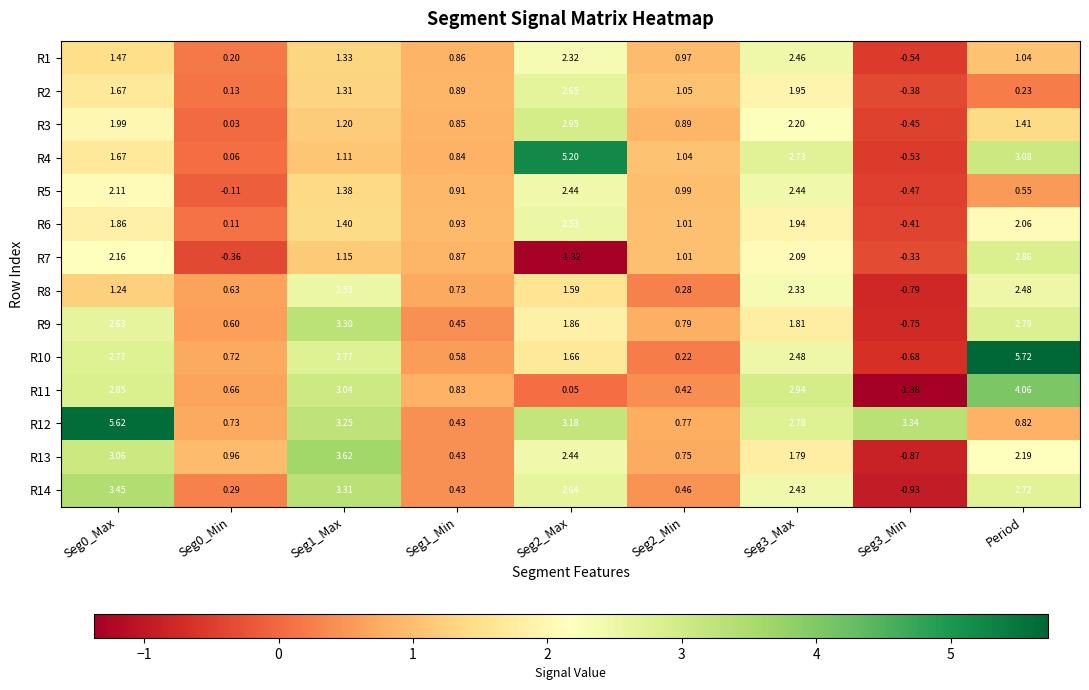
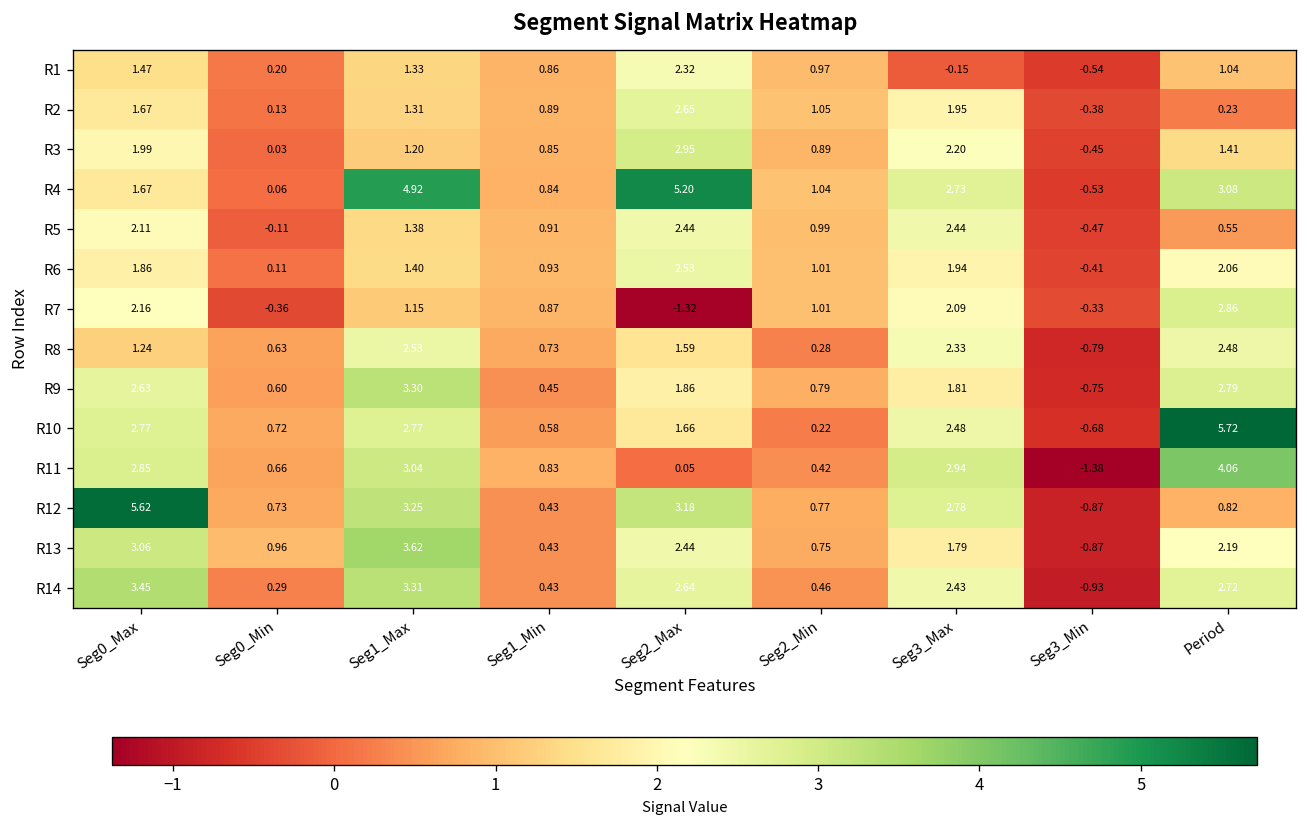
  {
    "R1": {
      "Seg0_Max": 1.47,
      "Seg0_Min": 0.20,
      "Seg1_Max": 1.33,
      "Seg1_Min": 0.86,
      "Seg2_Max": 2.32,
      "Seg2_Min": 0.97,
-     "Seg3_Max": 2.46,
+     "Seg3_Max": -0.15,
      "Seg3_Min": -0.54,
      "Period": 1.04
    },
    "R2": {
      "Seg0_Max": 1.67,
      "Seg0_Min": 0.13,
      "Seg1_Max": 1.31,
      "Seg1_Min": 0.89,
      "Seg2_Max": 2.65,
      "Seg2_Min": 1.05,
      "Seg3_Max": 1.95,
      "Seg3_Min": -0.38,
      "Period": 0.23
    },
    "R3": {
      "Seg0_Max": 1.99,
      "Seg0_Min": 0.03,
      "Seg1_Max": 1.20,
      "Seg1_Min": 0.85,
      "Seg2_Max": 2.95,
      "Seg2_Min": 0.89,
      "Seg3_Max": 2.20,
      "Seg3_Min": -0.45,
      "Period": 1.41
    },
    "R4": {
      "Seg0_Max": 1.67,
      "Seg0_Min": 0.06,
-     "Seg1_Max": 1.11,
+     "Seg1_Max": 4.92,
      "Seg1_Min": 0.84,
      "Seg2_Max": 5.20,
      "Seg2_Min": 1.04,
      "Seg3_Max": 2.73,
      "Seg3_Min": -0.53,
      "Period": 3.08
    },
    "R5": {
      "Seg0_Max": 2.11,
      "Seg0_Min": -0.11,
      "Seg1_Max": 1.38,
      "Seg1_Min": 0.91,
      "Seg2_Max": 2.44,
      "Seg2_Min": 0.99,
      "Seg3_Max": 2.44,
      "Seg3_Min": -0.47,
      "Period": 0.55
    },
    "R6": {
      "Seg0_Max": 1.86,
      "Seg0_Min": 0.11,
      "Seg1_Max": 1.40,
      "Seg1_Min": 0.93,
      "Seg2_Max": 2.53,
      "Seg2_Min": 1.01,
      "Seg3_Max": 1.94,
      "Seg3_Min": -0.41,
      "Period": 2.06
    },
    "R7": {
      "Seg0_Max": 2.16,
      "Seg0_Min": -0.36,
      "Seg1_Max": 1.15,
      "Seg1_Min": 0.87,
      "Seg2_Max": -1.32,
      "Seg2_Min": 1.01,
      "Seg3_Max": 2.09,
      "Seg3_Min": -0.33,
      "Period": 2.86
    },
    "R8": {
      "Seg0_Max": 1.24,
      "Seg0_Min": 0.63,
      "Seg1_Max": 2.53,
      "Seg1_Min": 0.73,
      "Seg2_Max": 1.59,
      "Seg2_Min": 0.28,
      "Seg3_Max": 2.33,
      "Seg3_Min": -0.79,
      "Period": 2.48
    },
    "R9": {
      "Seg0_Max": 2.63,
      "Seg0_Min": 0.60,
      "Seg1_Max": 3.30,
      "Seg1_Min": 0.45,
      "Seg2_Max": 1.86,
      "Seg2_Min": 0.79,
      "Seg3_Max": 1.81,
      "Seg3_Min": -0.75,
      "Period": 2.79
    },
    "R10": {
      "Seg0_Max": 2.77,
      "Seg0_Min": 0.72,
      "Seg1_Max": 2.77,
      "Seg1_Min": 0.58,
      "Seg2_Max": 1.66,
      "Seg2_Min": 0.22,
      "Seg3_Max": 2.48,
      "Seg3_Min": -0.68,
      "Period": 5.72
    },
    "R11": {
      "Seg0_Max": 2.85,
      "Seg0_Min": 0.66,
      "Seg1_Max": 3.04,
      "Seg1_Min": 0.83,
      "Seg2_Max": 0.05,
      "Seg2_Min": 0.42,
      "Seg3_Max": 2.94,
      "Seg3_Min": -1.38,
      "Period": 4.06
    },
    "R12": {
      "Seg0_Max": 5.62,
      "Seg0_Min": 0.73,
      "Seg1_Max": 3.25,
      "Seg1_Min": 0.43,
      "Seg2_Max": 3.18,
      "Seg2_Min": 0.77,
      "Seg3_Max": 2.78,
-     "Seg3_Min": 3.34,
+     "Seg3_Min": -0.87,
      "Period": 0.82
    },
    "R13": {
      "Seg0_Max": 3.06,
      "Seg0_Min": 0.96,
      "Seg1_Max": 3.62,
      "Seg1_Min": 0.43,
      "Seg2_Max": 2.44,
      "Seg2_Min": 0.75,
      "Seg3_Max": 1.79,
      "Seg3_Min": -0.87,
      "Period": 2.19
    },
    "R14": {
      "Seg0_Max": 3.45,
      "Seg0_Min": 0.29,
      "Seg1_Max": 3.31,
      "Seg1_Min": 0.43,
      "Seg2_Max": 2.64,
      "Seg2_Min": 0.46,
      "Seg3_Max": 2.43,
      "Seg3_Min": -0.93,
      "Period": 2.72
    }
  }
